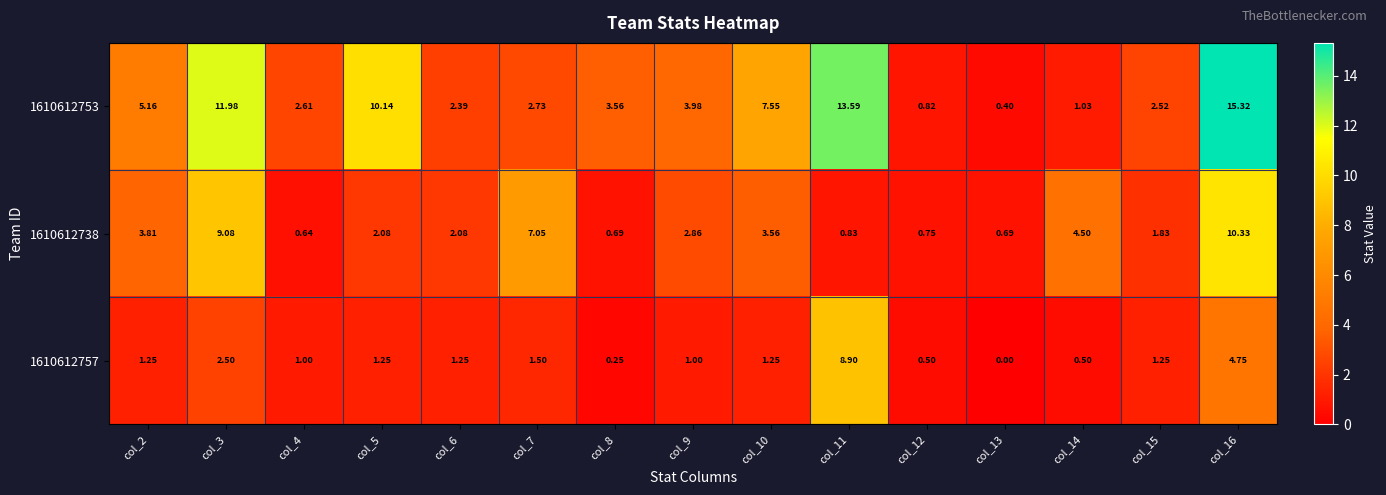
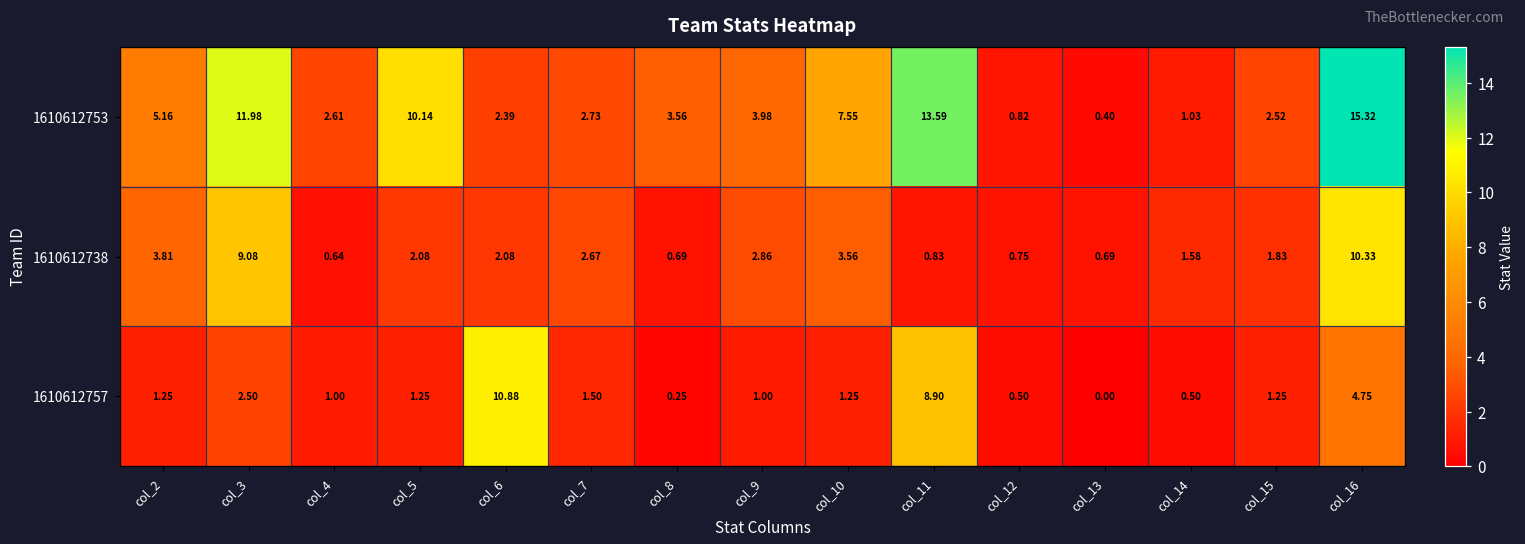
  {
    "1610612753": {
      "col_2": 5.16,
      "col_3": 11.98,
      "col_4": 2.61,
      "col_5": 10.14,
      "col_6": 2.39,
      "col_7": 2.73,
      "col_8": 3.56,
      "col_9": 3.98,
      "col_10": 7.55,
      "col_11": 13.59,
      "col_12": 0.82,
      "col_13": 0.40,
      "col_14": 1.03,
      "col_15": 2.52,
      "col_16": 15.32
    },
    "1610612738": {
      "col_2": 3.81,
      "col_3": 9.08,
      "col_4": 0.64,
      "col_5": 2.08,
      "col_6": 2.08,
-     "col_7": 7.05,
+     "col_7": 2.67,
      "col_8": 0.69,
      "col_9": 2.86,
      "col_10": 3.56,
      "col_11": 0.83,
      "col_12": 0.75,
      "col_13": 0.69,
-     "col_14": 4.50,
+     "col_14": 1.58,
      "col_15": 1.83,
      "col_16": 10.33
    },
    "1610612757": {
      "col_2": 1.25,
      "col_3": 2.50,
      "col_4": 1.00,
      "col_5": 1.25,
-     "col_6": 1.25,
+     "col_6": 10.88,
      "col_7": 1.50,
      "col_8": 0.25,
      "col_9": 1.00,
      "col_10": 1.25,
      "col_11": 8.90,
      "col_12": 0.50,
      "col_13": 0.00,
      "col_14": 0.50,
      "col_15": 1.25,
      "col_16": 4.75
    }
  }
